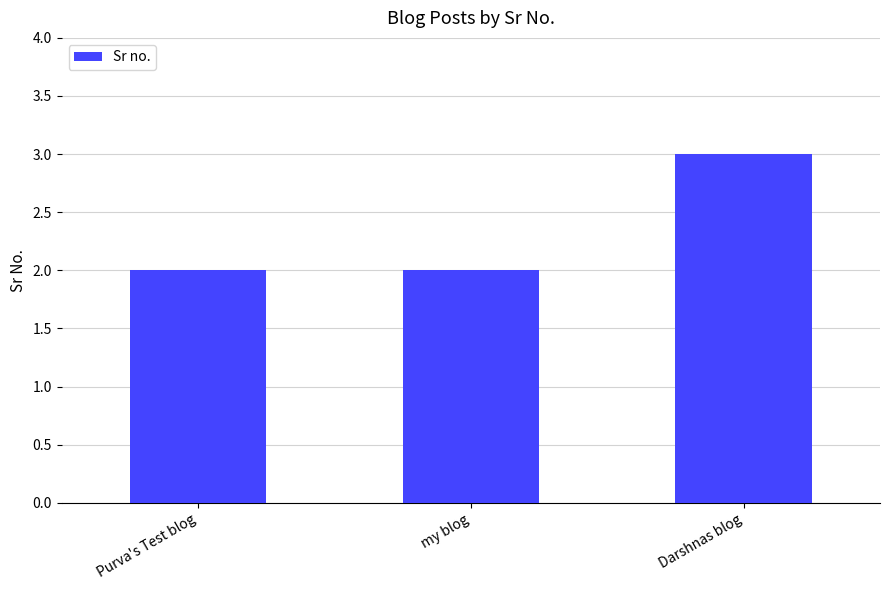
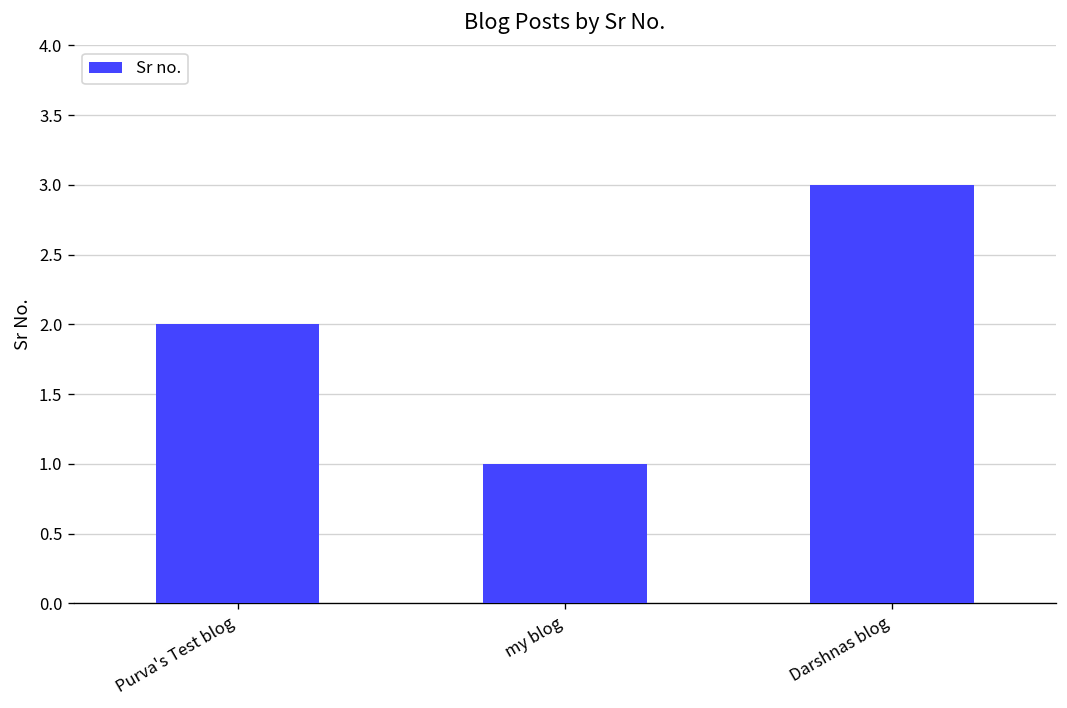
  {
    "Purva's Test blog": 2,
-   "my blog": 2,
+   "my blog": 1,
    "Darshnas blog": 3
  }
